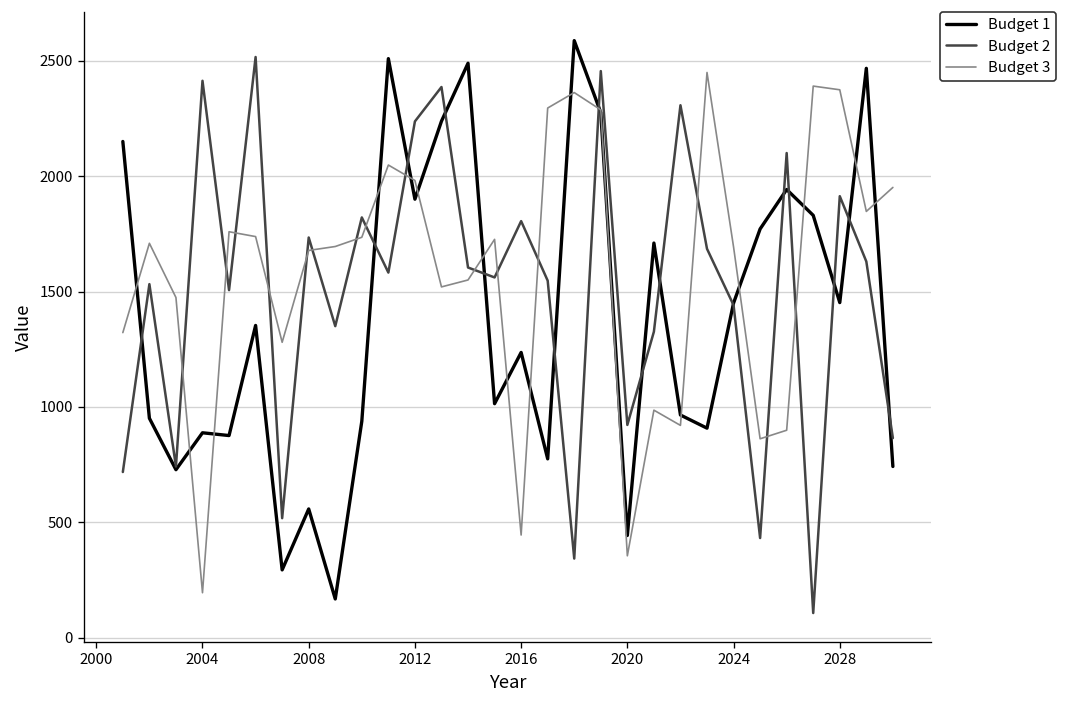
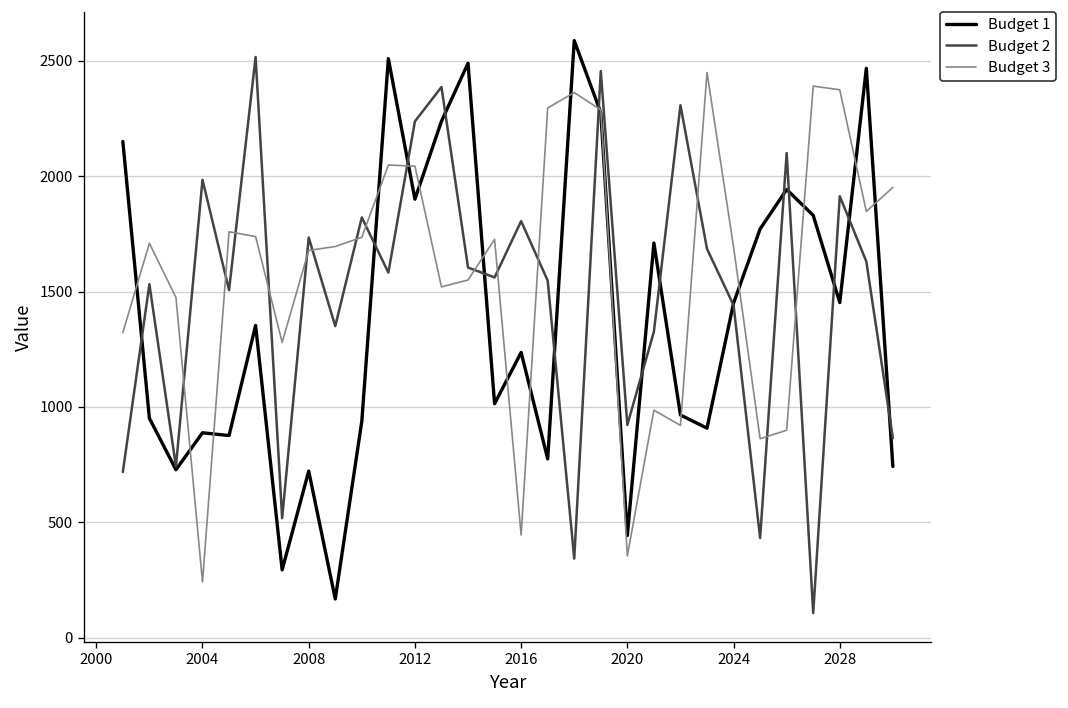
  {
    "Budget 1": {
      "2004": 890,
-     "2008": 560,
+     "2008": 720,
      "2012": 1900,
      "2016": 1240,
      "2020": 440,
      "2028": 1450
    },
    "Budget 2": {
-     "2004": 2410,
+     "2004": 1980,
      "2008": 1730,
      "2012": 2240,
      "2016": 1810,
      "2020": 920,
      "2028": 1910
    },
    "Budget 3": {
-     "2004": 200,
+     "2004": 240,
      "2008": 1680,
-     "2012": 1980,
+     "2012": 2040,
      "2016": 450,
      "2020": 360,
      "2024": 1690,
      "2028": 2370
    }
  }
